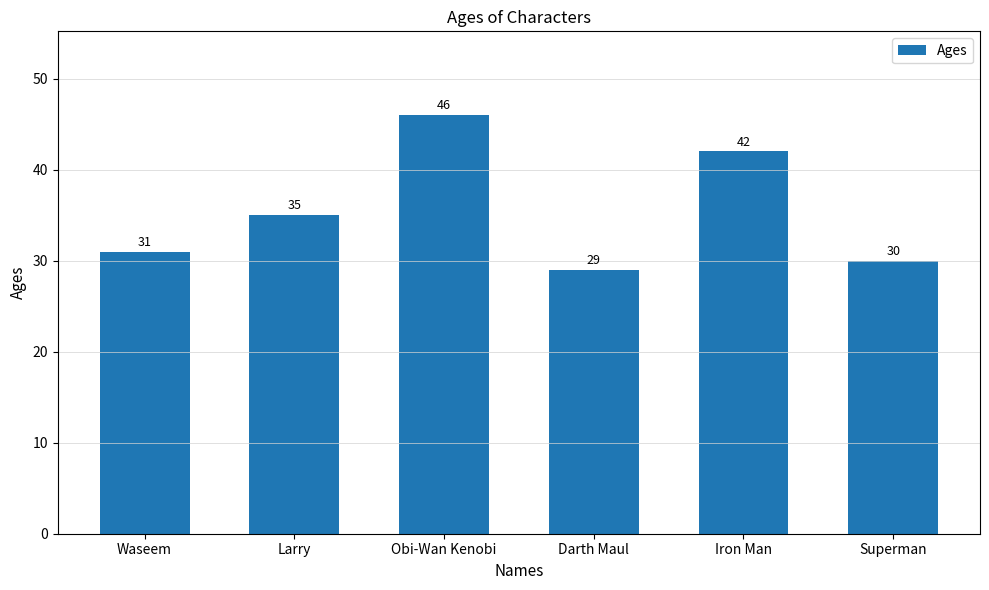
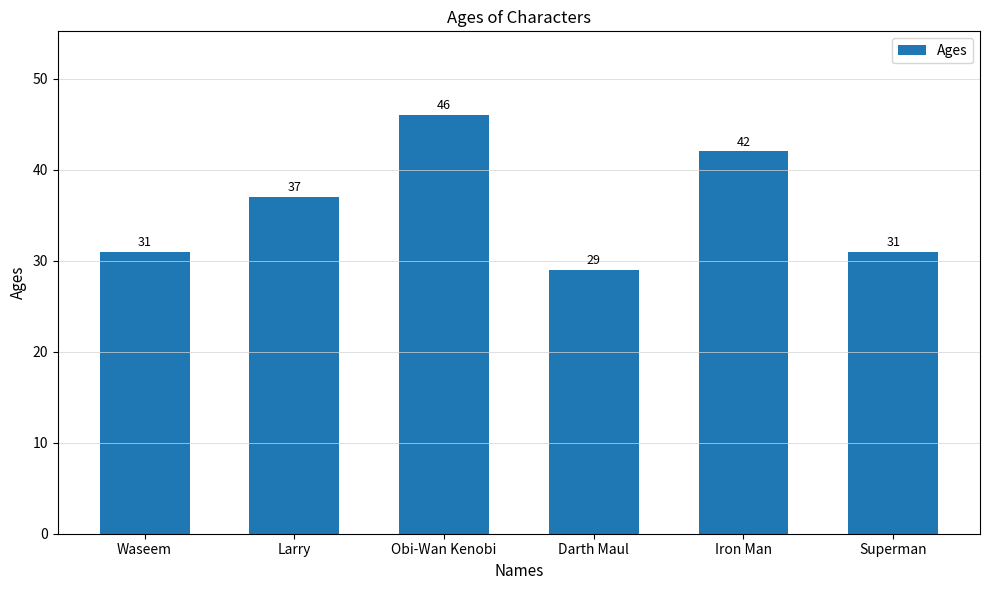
  {
    "Waseem": 31,
-   "Larry": 35,
+   "Larry": 37,
    "Obi-Wan Kenobi": 46,
    "Darth Maul": 29,
    "Iron Man": 42,
-   "Superman": 30
+   "Superman": 31
  }
